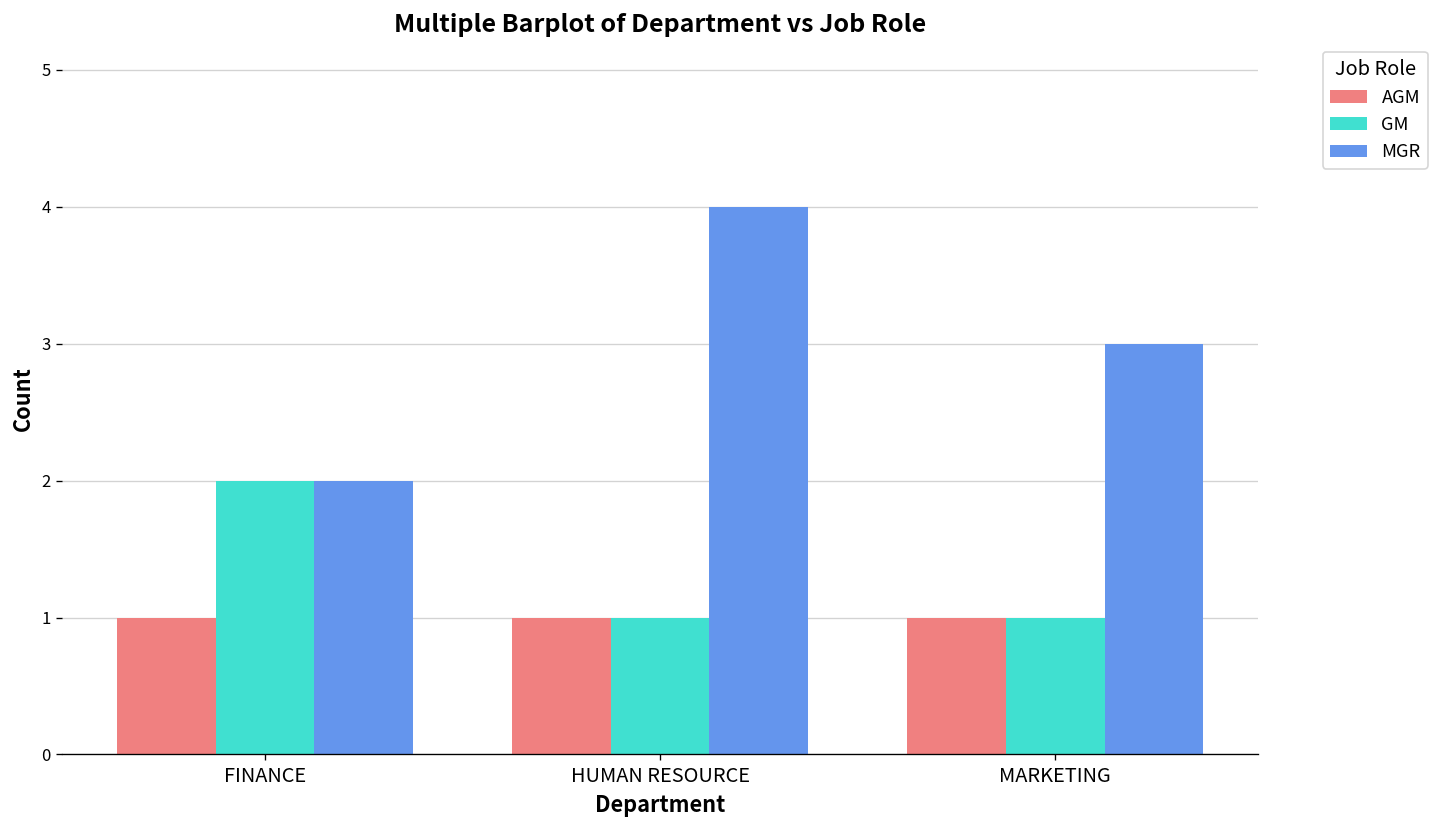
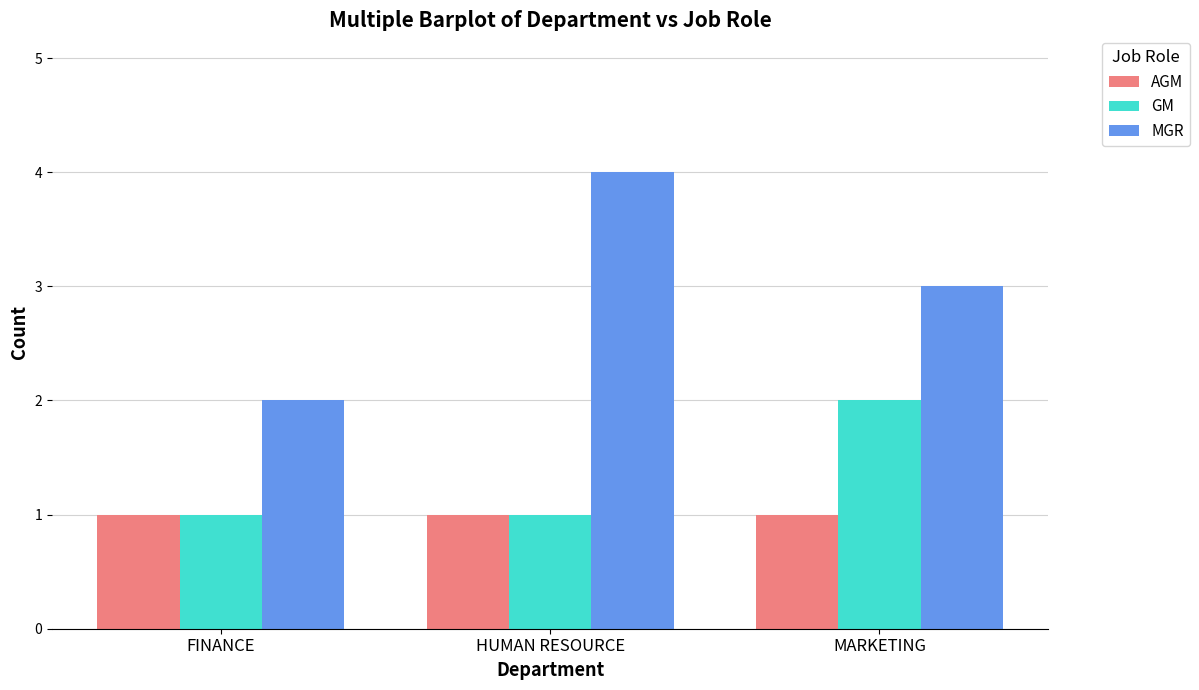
  {
    "AGM": {
      "FINANCE": 1,
      "HUMAN RESOURCE": 1,
      "MARKETING": 1
    },
    "GM": {
-     "FINANCE": 2,
+     "FINANCE": 1,
      "HUMAN RESOURCE": 1,
-     "MARKETING": 1
+     "MARKETING": 2
    },
    "MGR": {
      "FINANCE": 2,
      "HUMAN RESOURCE": 4,
      "MARKETING": 3
    }
  }
